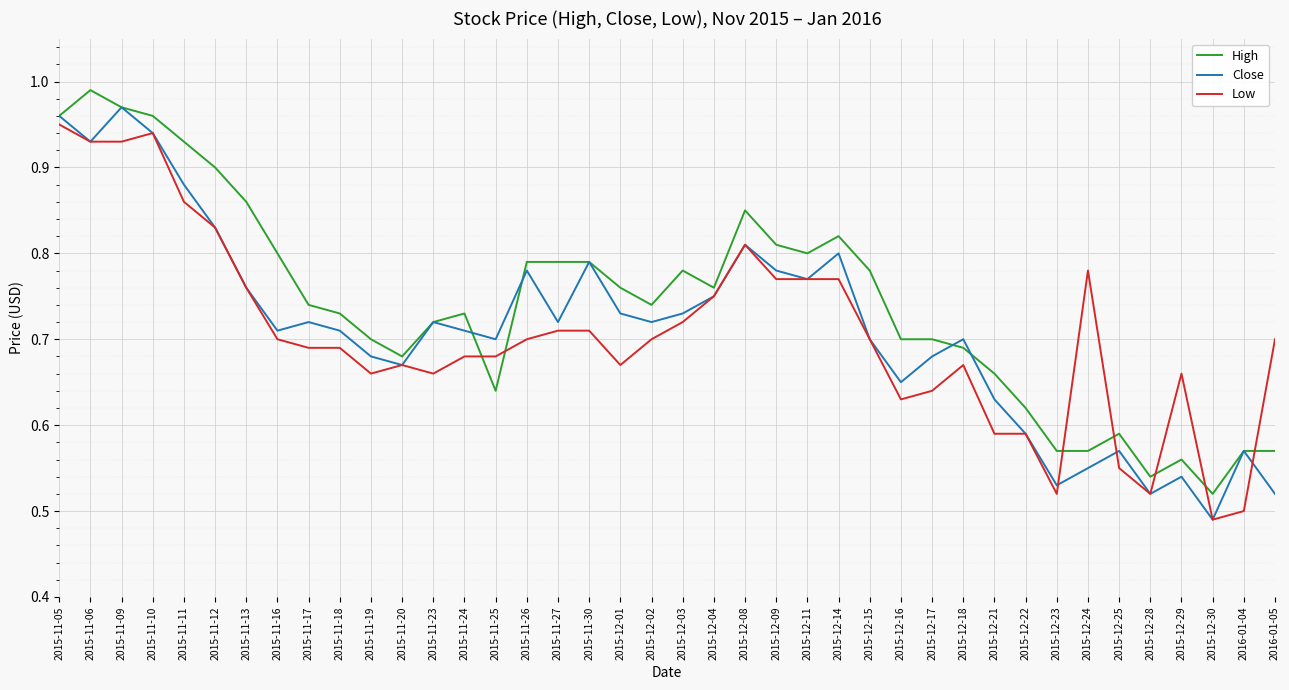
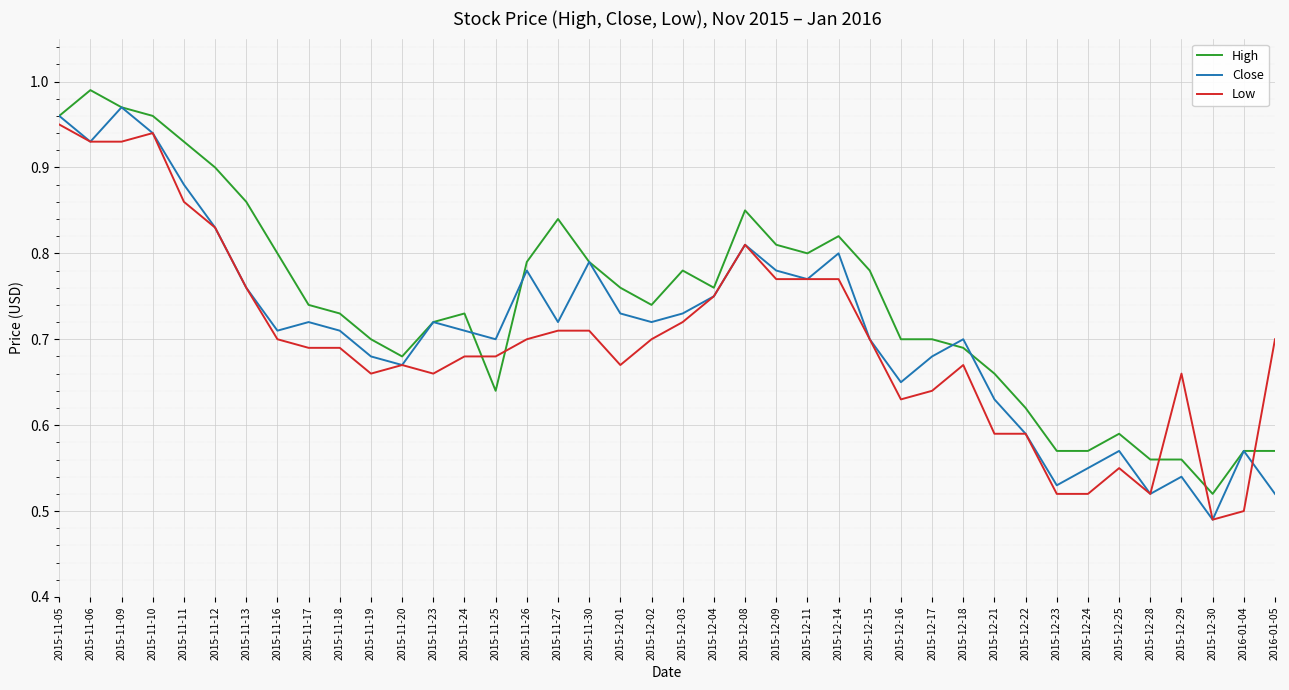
  {
    "High": {
      "2015-11-06": 0.99,
      "2015-11-10": 0.96,
      "2015-11-11": 0.93,
      "2015-11-12": 0.90,
      "2015-11-13": 0.86,
      "2015-11-16": 0.80,
      "2015-11-17": 0.74,
      "2015-11-18": 0.73,
      "2015-11-19": 0.70,
      "2015-11-20": 0.68,
      "2015-11-24": 0.73,
      "2015-11-25": 0.64,
      "2015-11-26": 0.79,
-     "2015-11-27": 0.79,
+     "2015-11-27": 0.84,
      "2015-12-01": 0.76,
      "2015-12-02": 0.74,
      "2015-12-03": 0.78,
      "2015-12-04": 0.76,
      "2015-12-08": 0.85,
      "2015-12-09": 0.81,
      "2015-12-11": 0.80,
      "2015-12-14": 0.82,
      "2015-12-15": 0.78,
      "2015-12-16": 0.70,
      "2015-12-17": 0.70,
      "2015-12-18": 0.69,
      "2015-12-21": 0.66,
      "2015-12-22": 0.62,
      "2015-12-23": 0.57,
      "2015-12-24": 0.57,
      "2015-12-25": 0.59,
-     "2015-12-28": 0.54,
+     "2015-12-28": 0.56,
      "2015-12-29": 0.56,
      "2015-12-30": 0.52,
      "2016-01-05": 0.57
    },
    "Close": {
      "2015-11-11": 0.88,
      "2015-11-16": 0.71,
      "2015-11-17": 0.72,
      "2015-11-18": 0.71,
      "2015-11-19": 0.68,
      "2015-11-24": 0.71,
      "2015-11-25": 0.70,
      "2015-11-26": 0.78,
      "2015-11-27": 0.72,
      "2015-12-01": 0.73,
      "2015-12-02": 0.72,
      "2015-12-03": 0.73,
      "2015-12-09": 0.78,
      "2015-12-14": 0.80,
      "2015-12-16": 0.65,
      "2015-12-17": 0.68,
      "2015-12-18": 0.70,
      "2015-12-21": 0.63,
      "2015-12-23": 0.53,
      "2015-12-24": 0.55,
      "2015-12-25": 0.57,
      "2015-12-29": 0.54,
      "2016-01-05": 0.52
    },
    "Low": {
      "2015-11-05": 0.95,
      "2015-11-09": 0.93,
      "2015-11-11": 0.86,
      "2015-11-16": 0.70,
      "2015-11-17": 0.69,
      "2015-11-18": 0.69,
      "2015-11-19": 0.66,
      "2015-11-23": 0.66,
      "2015-11-24": 0.68,
      "2015-11-25": 0.68,
      "2015-11-26": 0.70,
      "2015-11-27": 0.71,
      "2015-11-30": 0.71,
      "2015-12-01": 0.67,
      "2015-12-02": 0.70,
      "2015-12-03": 0.72,
      "2015-12-09": 0.77,
      "2015-12-14": 0.77,
      "2015-12-16": 0.63,
      "2015-12-17": 0.64,
      "2015-12-18": 0.67,
      "2015-12-21": 0.59,
      "2015-12-23": 0.52,
-     "2015-12-24": 0.78,
+     "2015-12-24": 0.52,
      "2015-12-25": 0.55,
      "2015-12-29": 0.66,
      "2016-01-04": 0.50,
      "2016-01-05": 0.70
    }
  }
